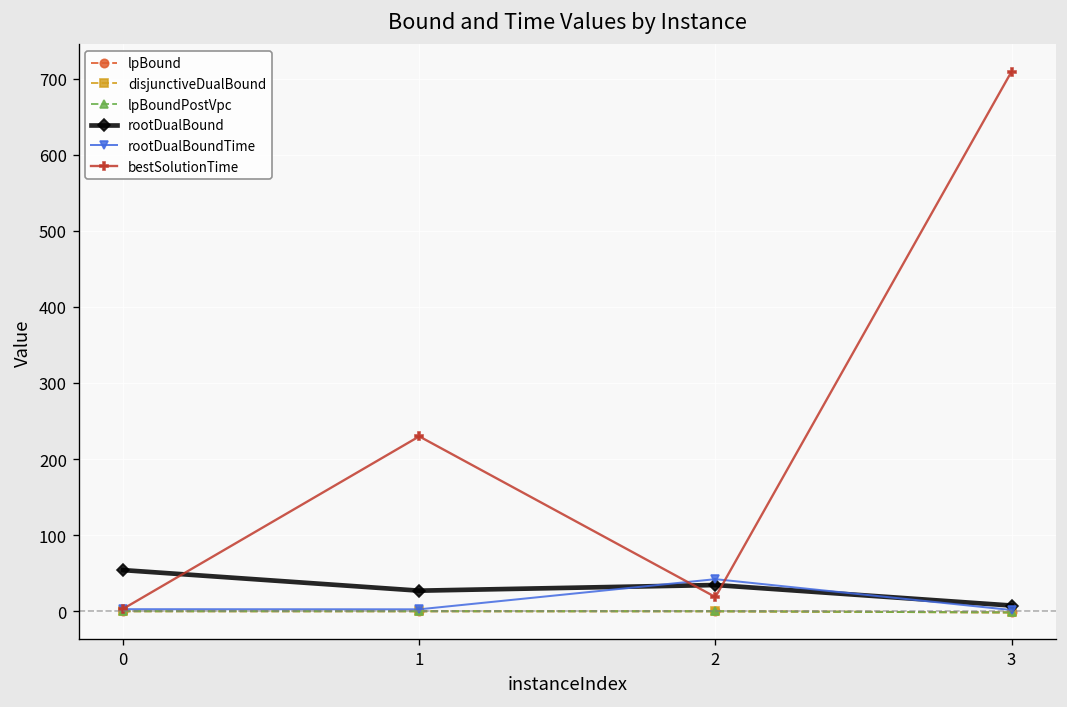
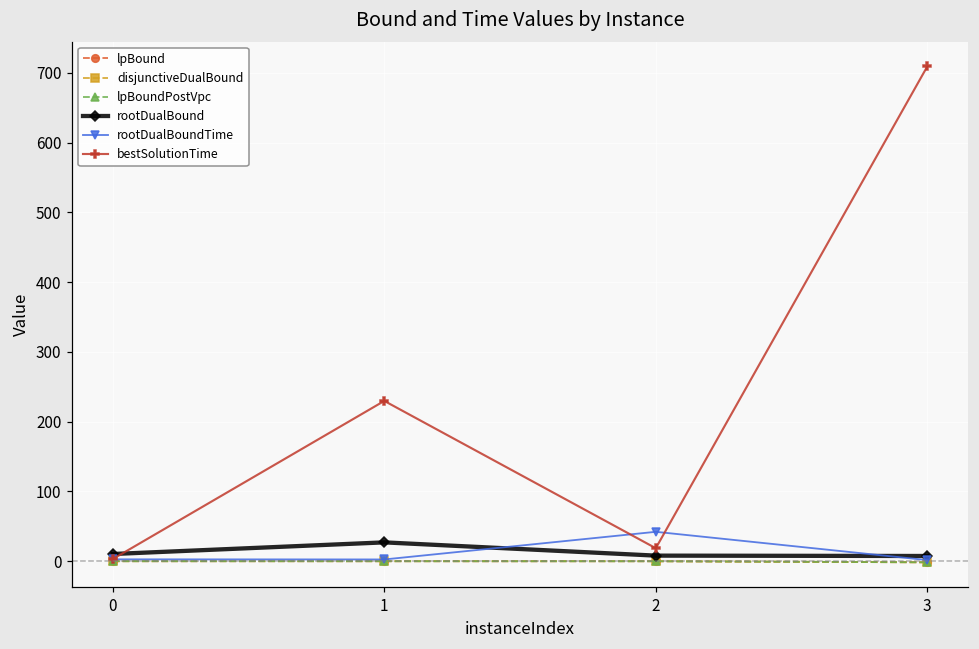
  {
    "lpBoundPostVpc": {
      "2": 0
    },
    "rootDualBound": {
-     "0": 50,
+     "0": 10,
      "1": 30,
-     "2": 30,
+     "2": 10,
      "3": 10
    },
    "rootDualBoundTime": {
      "2": 40
    },
    "bestSolutionTime": {
      "1": 230,
      "2": 20,
      "3": 710
    }
  }
